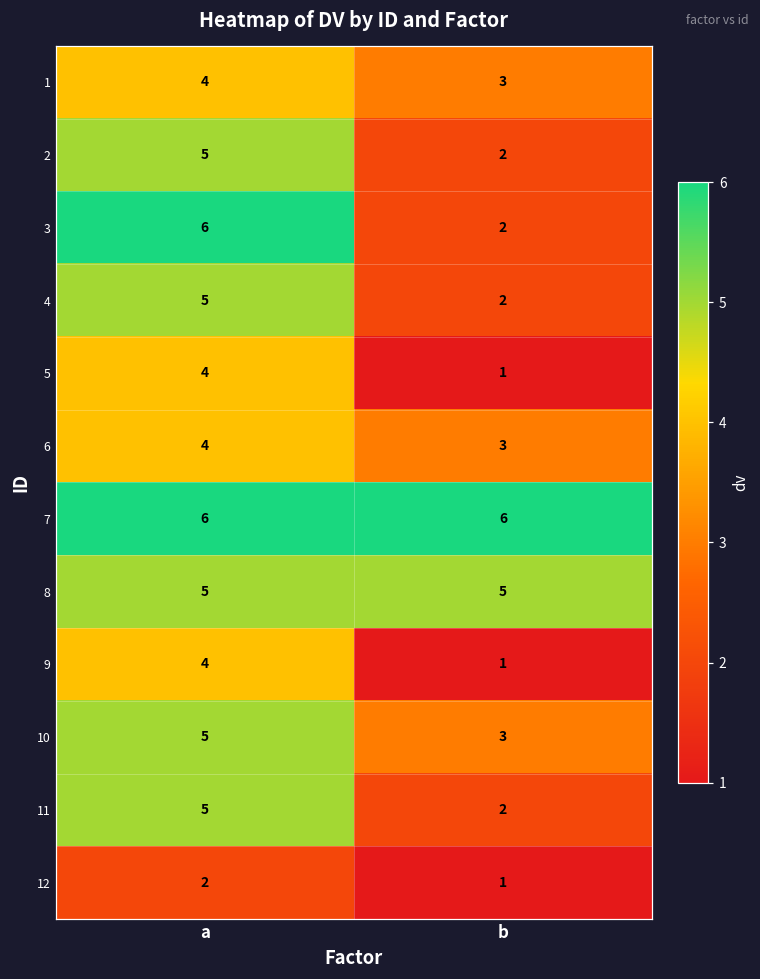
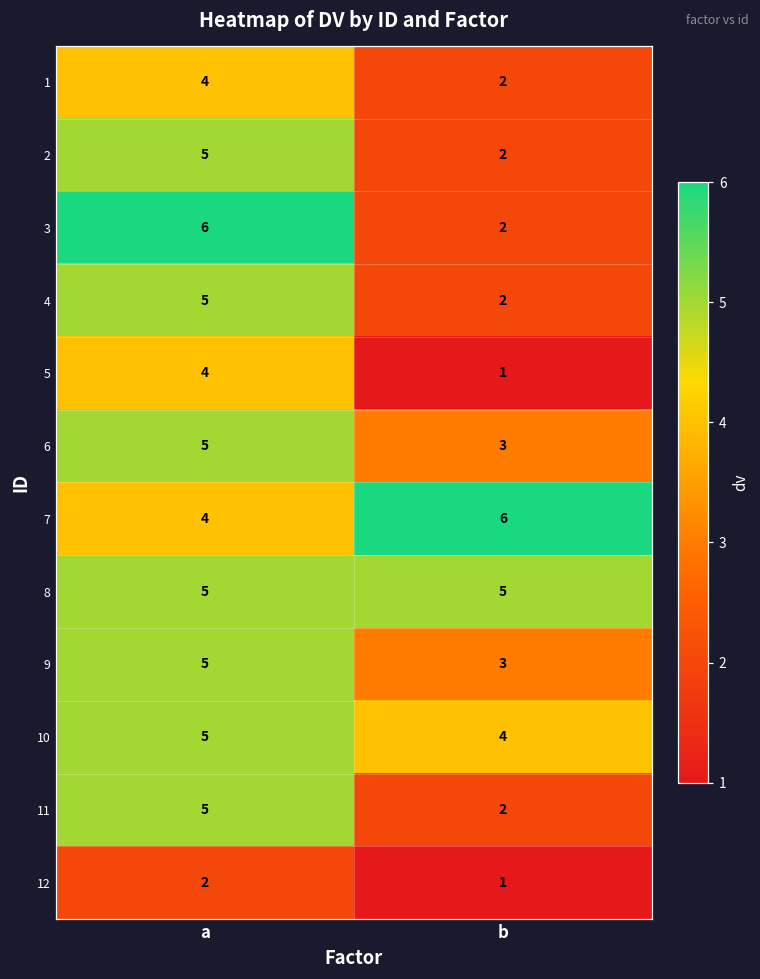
  {
    "1": {
      "a": 4,
-     "b": 3
+     "b": 2
    },
    "2": {
      "a": 5,
      "b": 2
    },
    "3": {
      "a": 6,
      "b": 2
    },
    "4": {
      "a": 5,
      "b": 2
    },
    "5": {
      "a": 4,
      "b": 1
    },
    "6": {
-     "a": 4,
+     "a": 5,
      "b": 3
    },
    "7": {
-     "a": 6,
+     "a": 4,
      "b": 6
    },
    "8": {
      "a": 5,
      "b": 5
    },
    "9": {
-     "a": 4,
-     "b": 1
+     "a": 5,
+     "b": 3
    },
    "10": {
      "a": 5,
-     "b": 3
+     "b": 4
    },
    "11": {
      "a": 5,
      "b": 2
    },
    "12": {
      "a": 2,
      "b": 1
    }
  }
